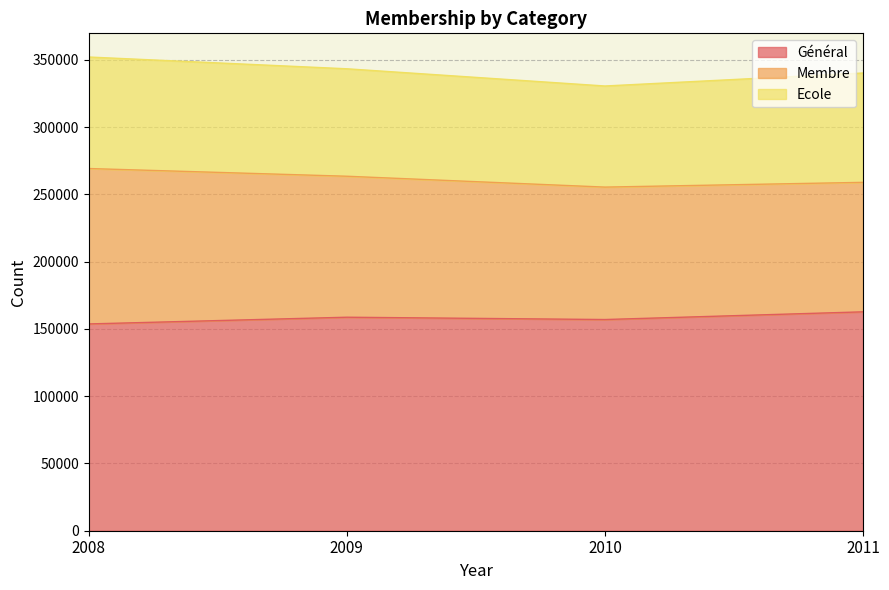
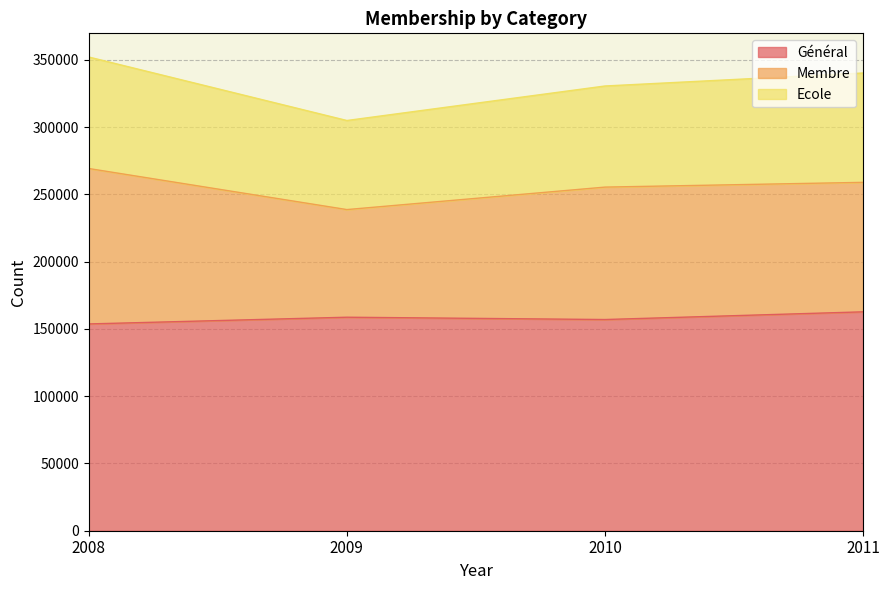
  {
    "Général": {
      "2008": 154000,
      "2009": 159000,
      "2010": 157000,
      "2011": 163000
    },
    "Membre": {
      "2008": 116000,
-     "2009": 105000,
+     "2009": 80000,
      "2010": 98000,
      "2011": 96000
    },
    "Ecole": {
      "2008": 83000,
-     "2009": 80000,
+     "2009": 66000,
      "2010": 75000,
      "2011": 81000
    }
  }
